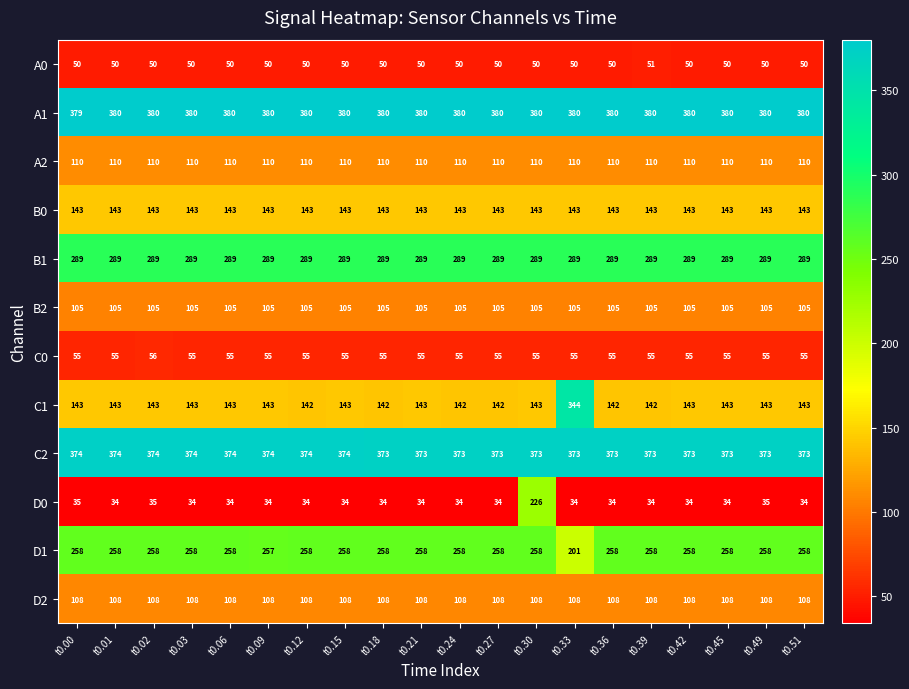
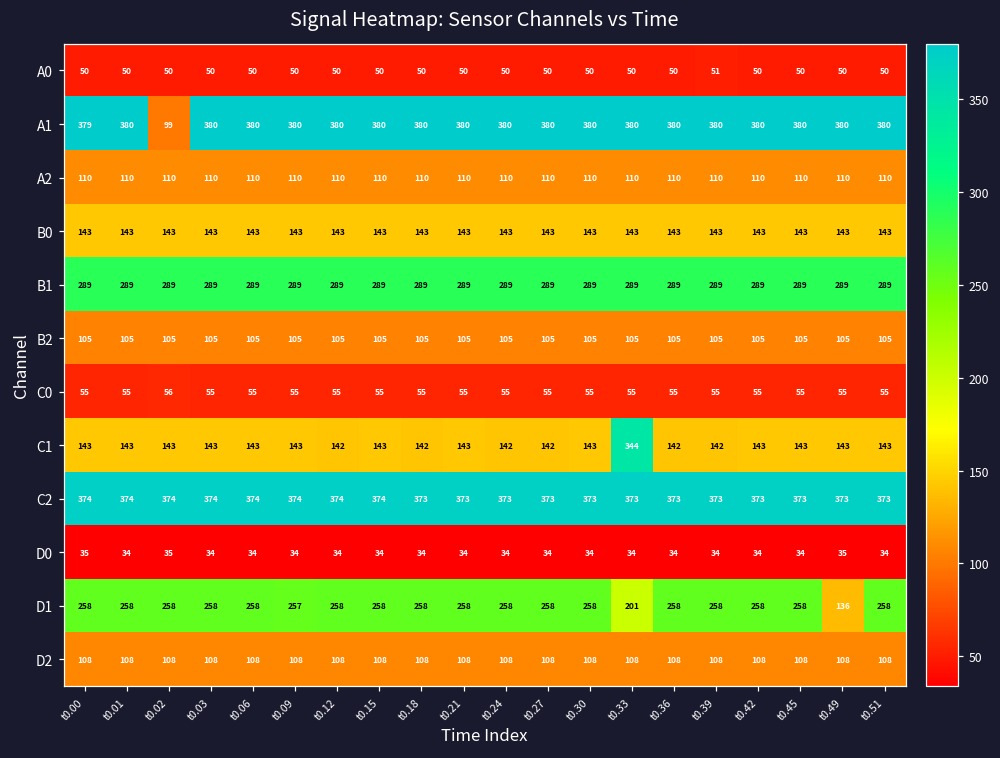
  {
    "A1": {
      "t0.00": 379,
      "t0.01": 380,
-     "t0.02": 380,
+     "t0.02": 99,
      "t0.03": 380,
      "t0.06": 380,
      "t0.09": 380,
      "t0.12": 380,
      "t0.15": 380,
      "t0.18": 380,
      "t0.21": 380,
      "t0.24": 380,
      "t0.27": 380,
      "t0.30": 380,
      "t0.33": 380,
      "t0.36": 380,
      "t0.39": 380,
      "t0.42": 380,
      "t0.45": 380,
      "t0.49": 380,
      "t0.51": 380
    },
    "D0": {
      "t0.00": 35,
      "t0.01": 34,
      "t0.02": 35,
      "t0.03": 34,
      "t0.06": 34,
      "t0.09": 34,
      "t0.12": 34,
      "t0.15": 34,
      "t0.18": 34,
      "t0.21": 34,
      "t0.24": 34,
      "t0.27": 34,
-     "t0.30": 226,
+     "t0.30": 34,
      "t0.33": 34,
      "t0.36": 34,
      "t0.39": 34,
      "t0.42": 34,
      "t0.45": 34,
      "t0.49": 35,
      "t0.51": 34
    },
    "D1": {
      "t0.00": 258,
      "t0.01": 258,
      "t0.02": 258,
      "t0.03": 258,
      "t0.06": 258,
      "t0.09": 257,
      "t0.12": 258,
      "t0.15": 258,
      "t0.18": 258,
      "t0.21": 258,
      "t0.24": 258,
      "t0.27": 258,
      "t0.30": 258,
      "t0.33": 201,
      "t0.36": 258,
      "t0.39": 258,
      "t0.42": 258,
      "t0.45": 258,
-     "t0.49": 258,
+     "t0.49": 136,
      "t0.51": 258
    }
  }
